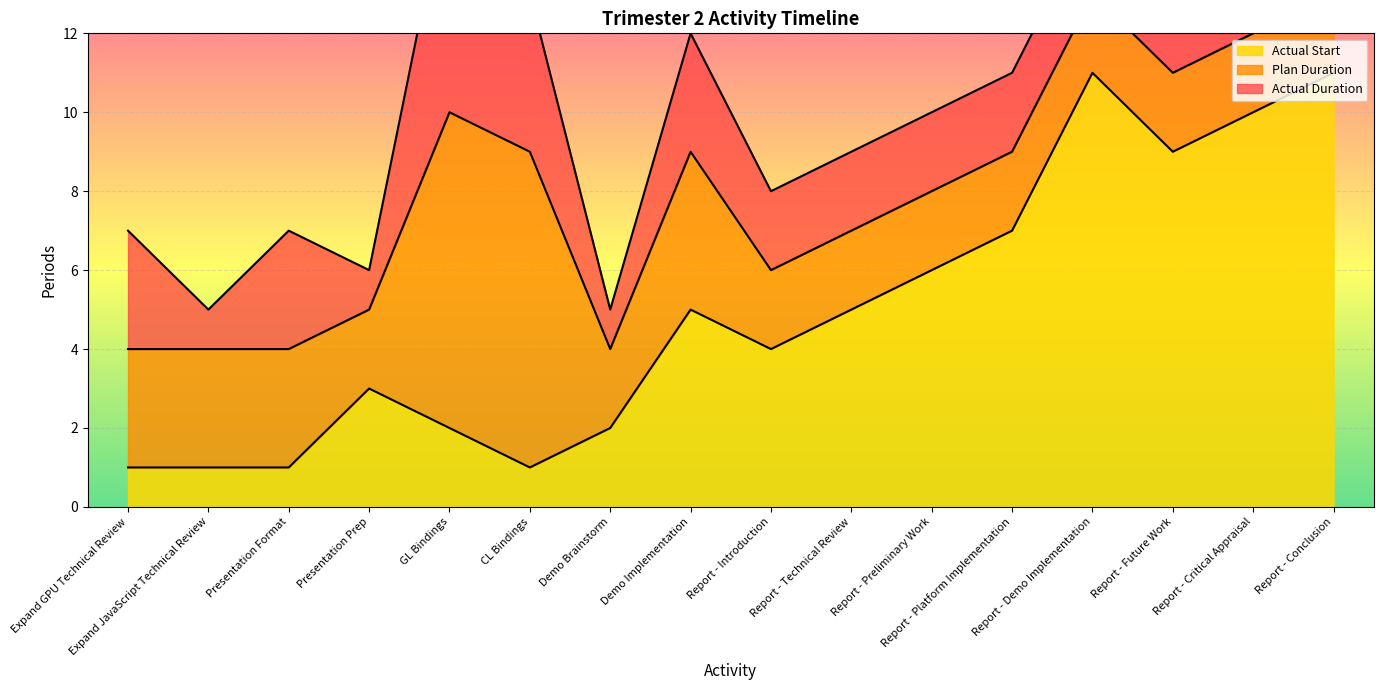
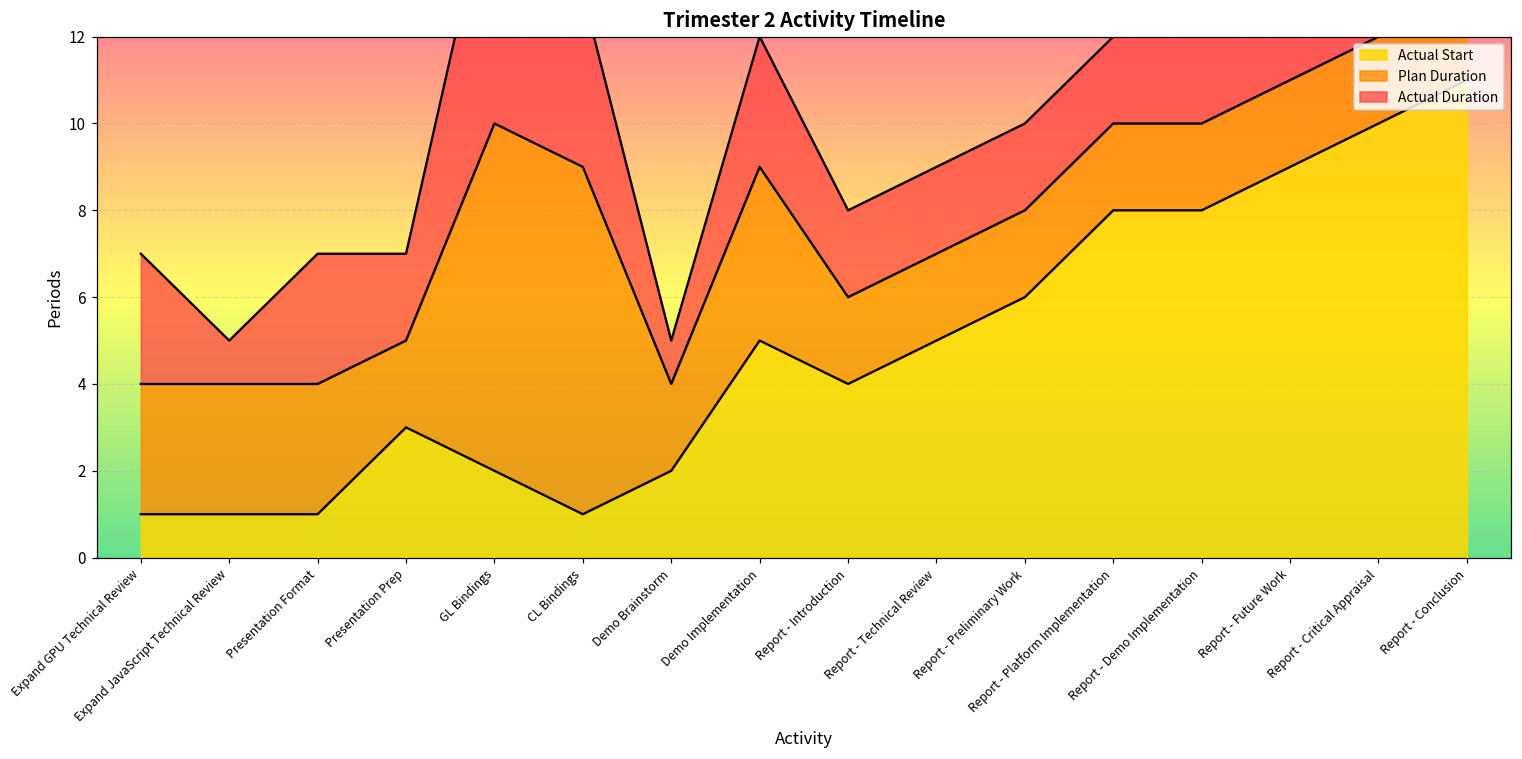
  {
    "Actual Start": {
      "Expand GPU Technical Review": 1,
      "Expand JavaScript Technical Review": 1,
      "Presentation Format": 1,
      "Presentation Prep": 3,
      "GL Bindings": 2,
      "CL Bindings": 1,
      "Demo Brainstorm": 2,
      "Demo Implementation": 5,
      "Report - Introduction": 4,
      "Report - Technical Review": 5,
      "Report - Preliminary Work": 6,
-     "Report - Platform Implementation": 7,
-     "Report - Demo Implementation": 11,
+     "Report - Platform Implementation": 8,
+     "Report - Demo Implementation": 8,
      "Report - Future Work": 9,
      "Report - Critical Appraisal": 10
    },
    "Plan Duration": {
      "Expand GPU Technical Review": 3,
      "Expand JavaScript Technical Review": 3,
      "Presentation Format": 3,
      "Presentation Prep": 2,
      "GL Bindings": 8,
      "CL Bindings": 8,
      "Demo Brainstorm": 2,
      "Demo Implementation": 4,
      "Report - Introduction": 2,
      "Report - Technical Review": 2,
      "Report - Preliminary Work": 2,
      "Report - Platform Implementation": 2,
      "Report - Future Work": 2,
      "Report - Critical Appraisal": 2
    },
    "Actual Duration": {
      "Expand GPU Technical Review": 3,
      "Expand JavaScript Technical Review": 1,
      "Presentation Format": 3,
-     "Presentation Prep": 1,
+     "Presentation Prep": 2,
      "Demo Brainstorm": 1,
      "Demo Implementation": 3,
      "Report - Introduction": 2,
      "Report - Technical Review": 2,
      "Report - Preliminary Work": 2,
      "Report - Platform Implementation": 2
    }
  }
